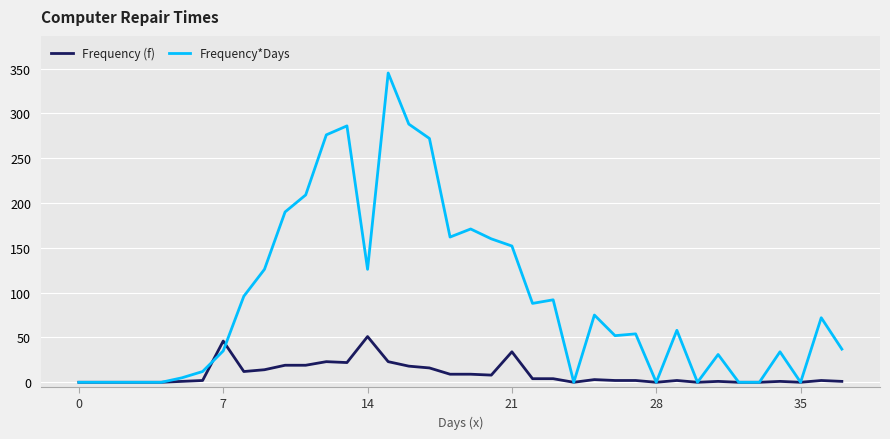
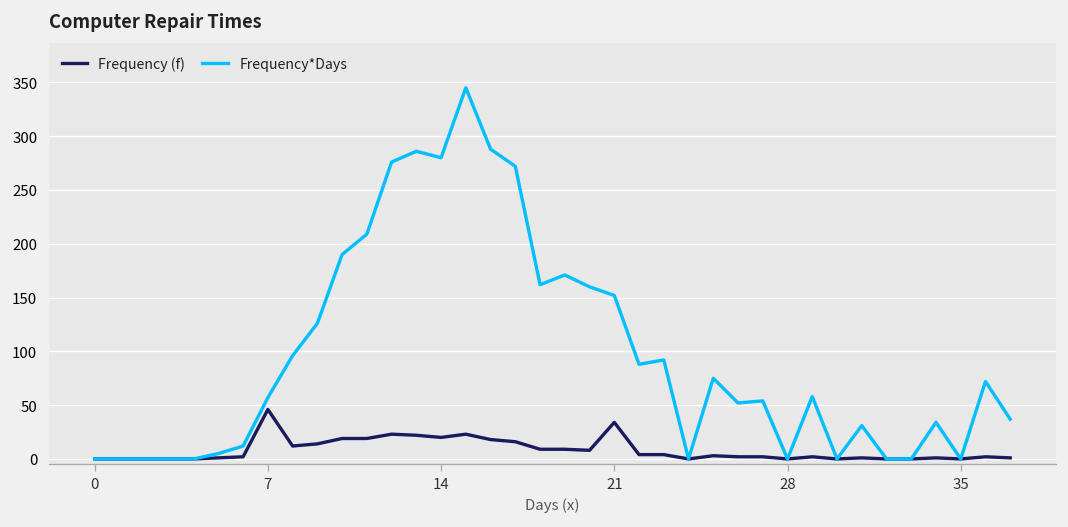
  {
    "Frequency (f)": {
      "7": 50,
-     "14": 50,
+     "14": 20,
      "21": 30
    },
    "Frequency*Days": {
-     "7": 40,
-     "14": 130,
+     "7": 60,
+     "14": 280,
      "21": 150
    }
  }
